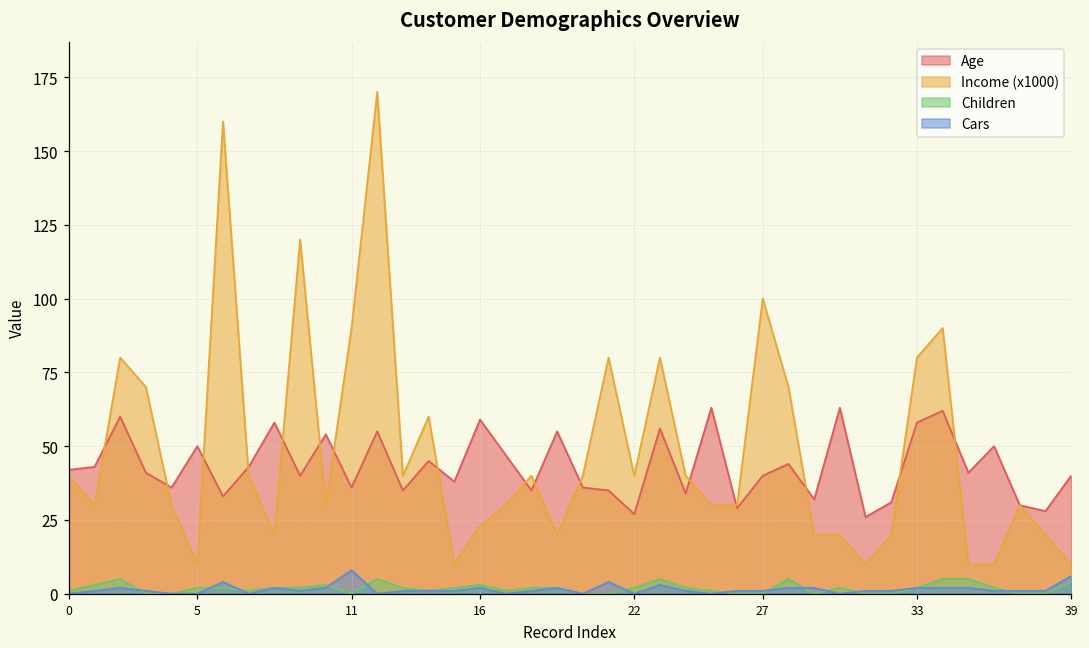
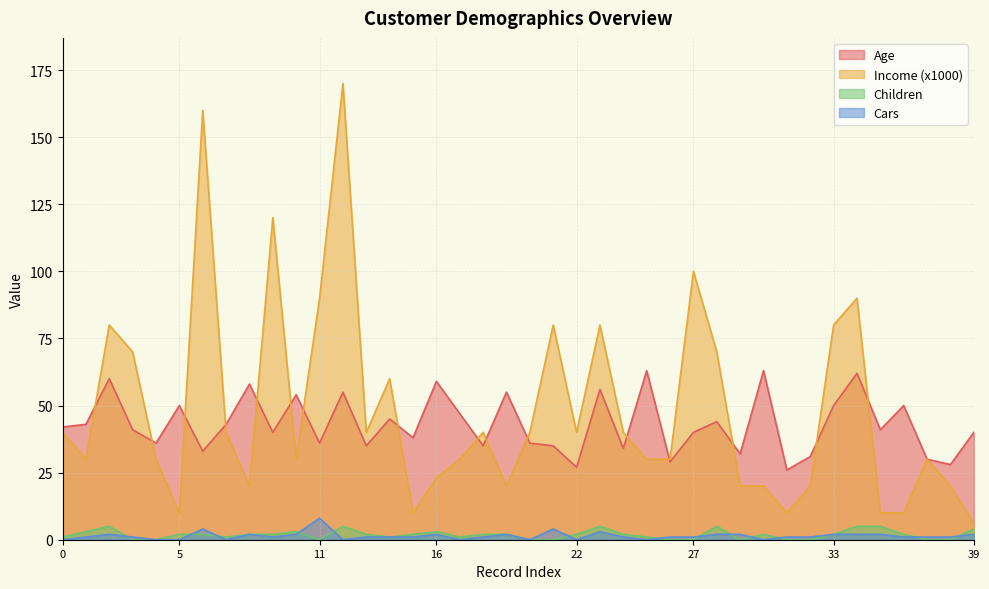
  {
    "Age": {
      "0": 42,
      "5": 50,
      "11": 36,
      "16": 59,
      "22": 27,
      "27": 40,
-     "33": 58,
+     "33": 50,
      "39": 40
    },
    "Income (x1000)": {
      "0": 40,
      "5": 10,
      "11": 90,
      "16": 23,
      "22": 40,
      "27": 100,
      "33": 80,
-     "39": 10
+     "39": 6
    },
    "Children": {
      "0": 1,
      "5": 2,
      "11": 0,
      "16": 3,
      "22": 2,
      "27": 0,
      "39": 4
    },
    "Cars": {
      "0": 0,
      "5": 0,
      "11": 8,
      "16": 2,
      "22": 0,
      "27": 1,
-     "39": 6
+     "39": 2
    }
  }
